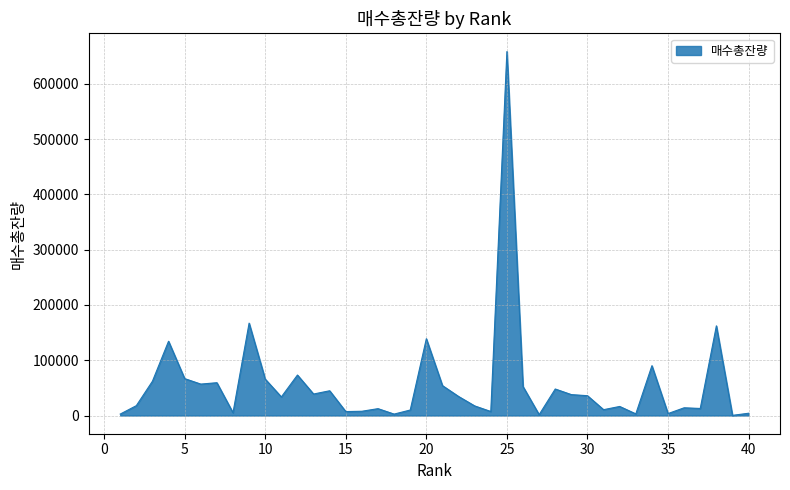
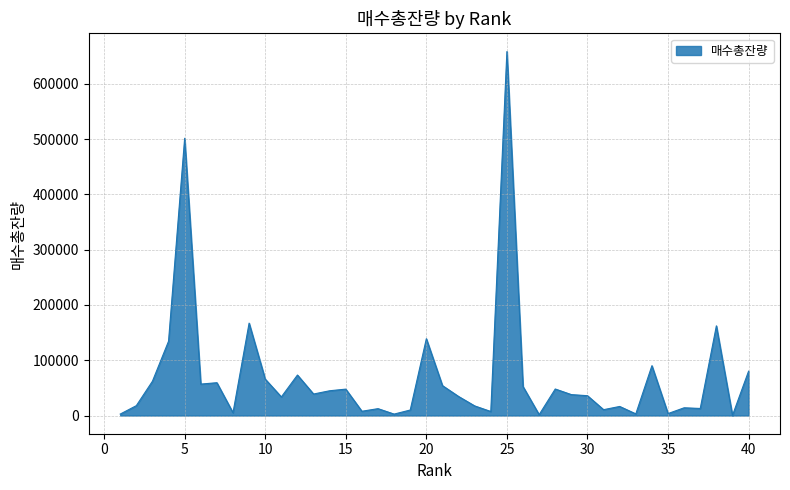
  {
-   "5": 70000,
+   "5": 500000,
    "10": 70000,
-   "15": 10000,
+   "15": 50000,
    "20": 140000,
    "25": 660000,
    "30": 40000,
    "35": 0,
-   "40": 0
+   "40": 80000
  }
